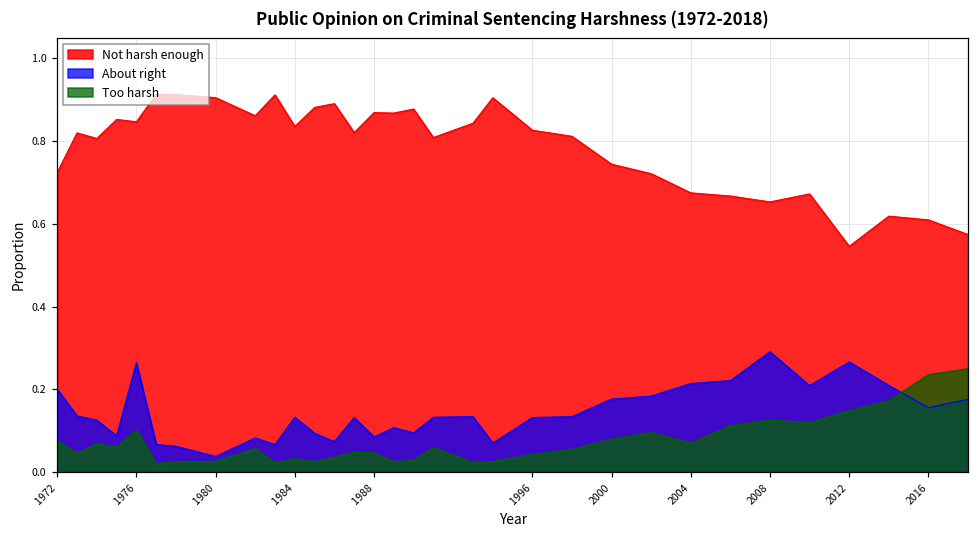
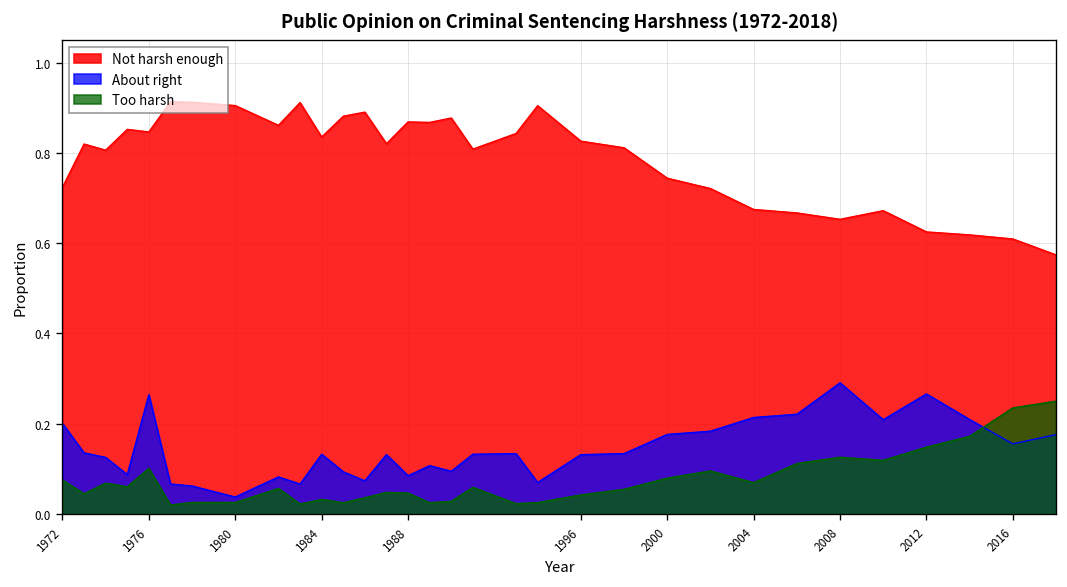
  {
    "Not harsh enough": {
      "1972": 0.72,
      "1976": 0.85,
      "1980": 0.90,
      "1984": 0.84,
      "1988": 0.87,
      "1996": 0.83,
      "2000": 0.74,
      "2004": 0.67,
      "2008": 0.65,
-     "2012": 0.55,
+     "2012": 0.62,
      "2016": 0.61
    },
    "About right": {
      "1972": 0.20,
      "1976": 0.26,
      "1980": 0.04,
      "1984": 0.13,
      "1988": 0.08,
      "1996": 0.13,
      "2000": 0.18,
      "2004": 0.21,
      "2008": 0.29,
      "2012": 0.27,
      "2016": 0.16
    },
    "Too harsh": {
      "1972": 0.08,
      "1976": 0.10,
      "1980": 0.03,
      "1984": 0.03,
      "1988": 0.05,
      "1996": 0.04,
      "2000": 0.08,
      "2004": 0.07,
      "2008": 0.13,
      "2012": 0.15,
      "2016": 0.24
    }
  }
